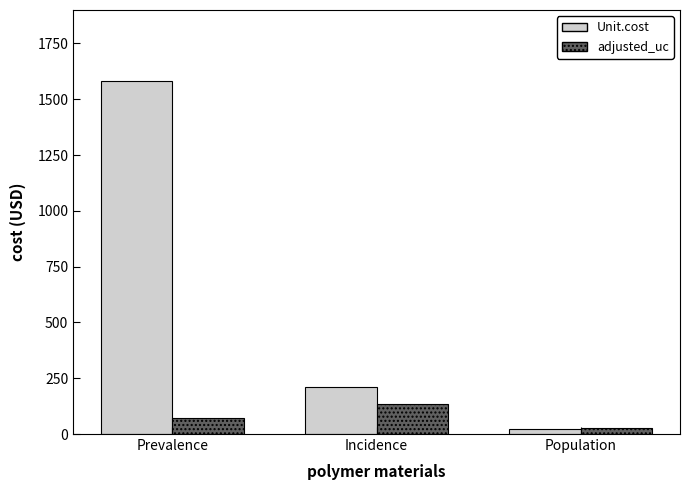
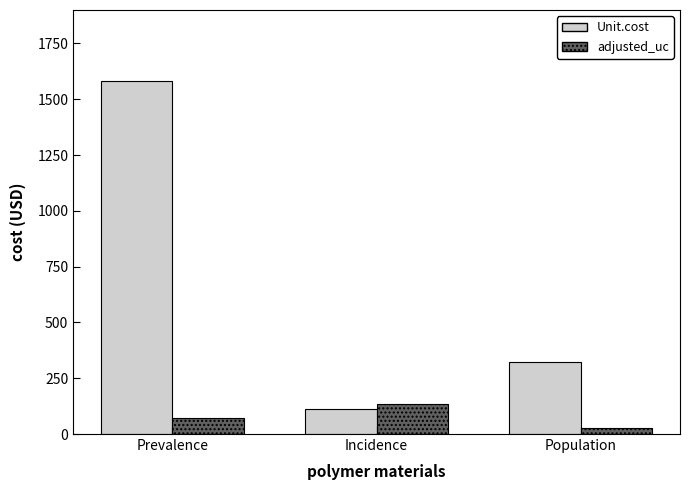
  {
    "Unit.cost": {
      "Prevalence": 1580,
-     "Incidence": 210,
-     "Population": 20
+     "Incidence": 110,
+     "Population": 320
    },
    "adjusted_uc": {
      "Prevalence": 70,
      "Incidence": 140,
      "Population": 30
    }
  }
